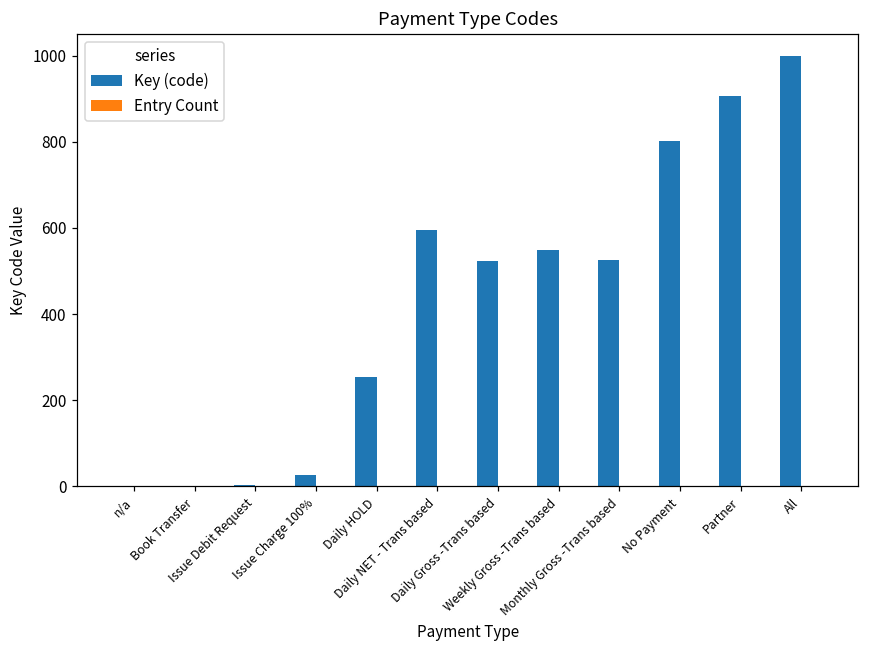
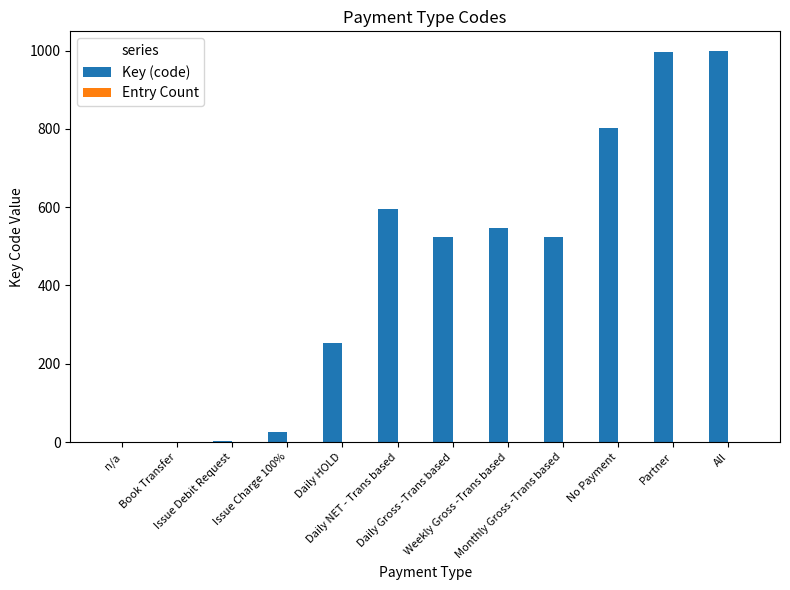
  {
    "Key (code)": {
      "n/a": 0,
      "Issue Charge 100%": 30,
      "Daily HOLD": 250,
      "Daily NET - Trans based": 590,
      "Daily Gross -Trans based": 520,
      "Weekly Gross -Trans based": 550,
      "Monthly Gross -Trans based": 530,
      "No Payment": 800,
-     "Partner": 910,
+     "Partner": 1000,
      "All": 1000
    },
    "Entry Count": {
      "n/a": 0,
      "Book Transfer": 0,
      "Issue Debit Request": 0,
      "Issue Charge 100%": 0,
      "Daily HOLD": 0,
      "Daily NET - Trans based": 0,
      "Daily Gross -Trans based": 0,
      "Weekly Gross -Trans based": 0,
      "Monthly Gross -Trans based": 0,
      "No Payment": 0,
      "Partner": 0,
      "All": 0
    }
  }
